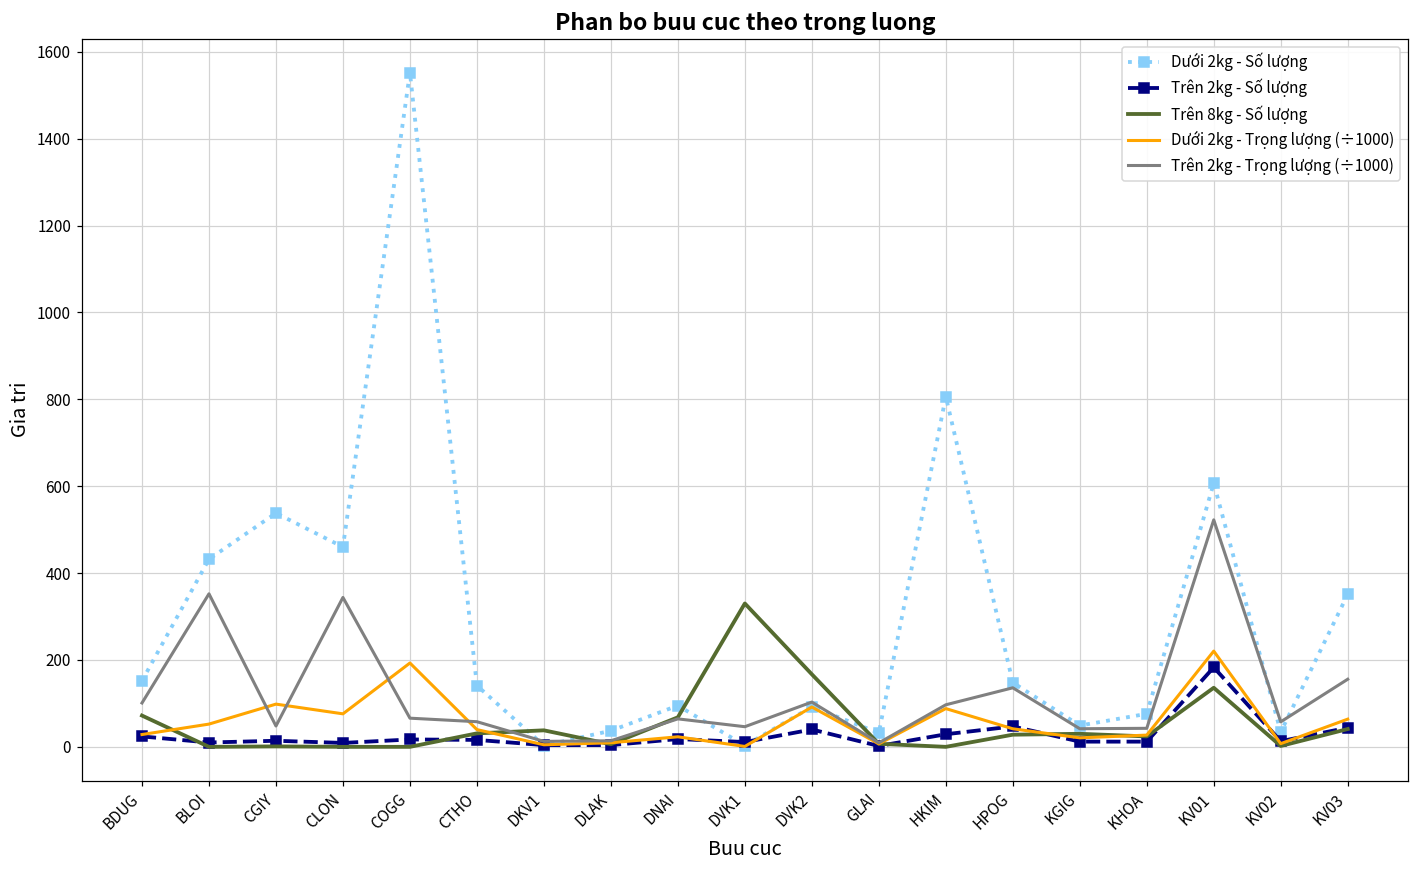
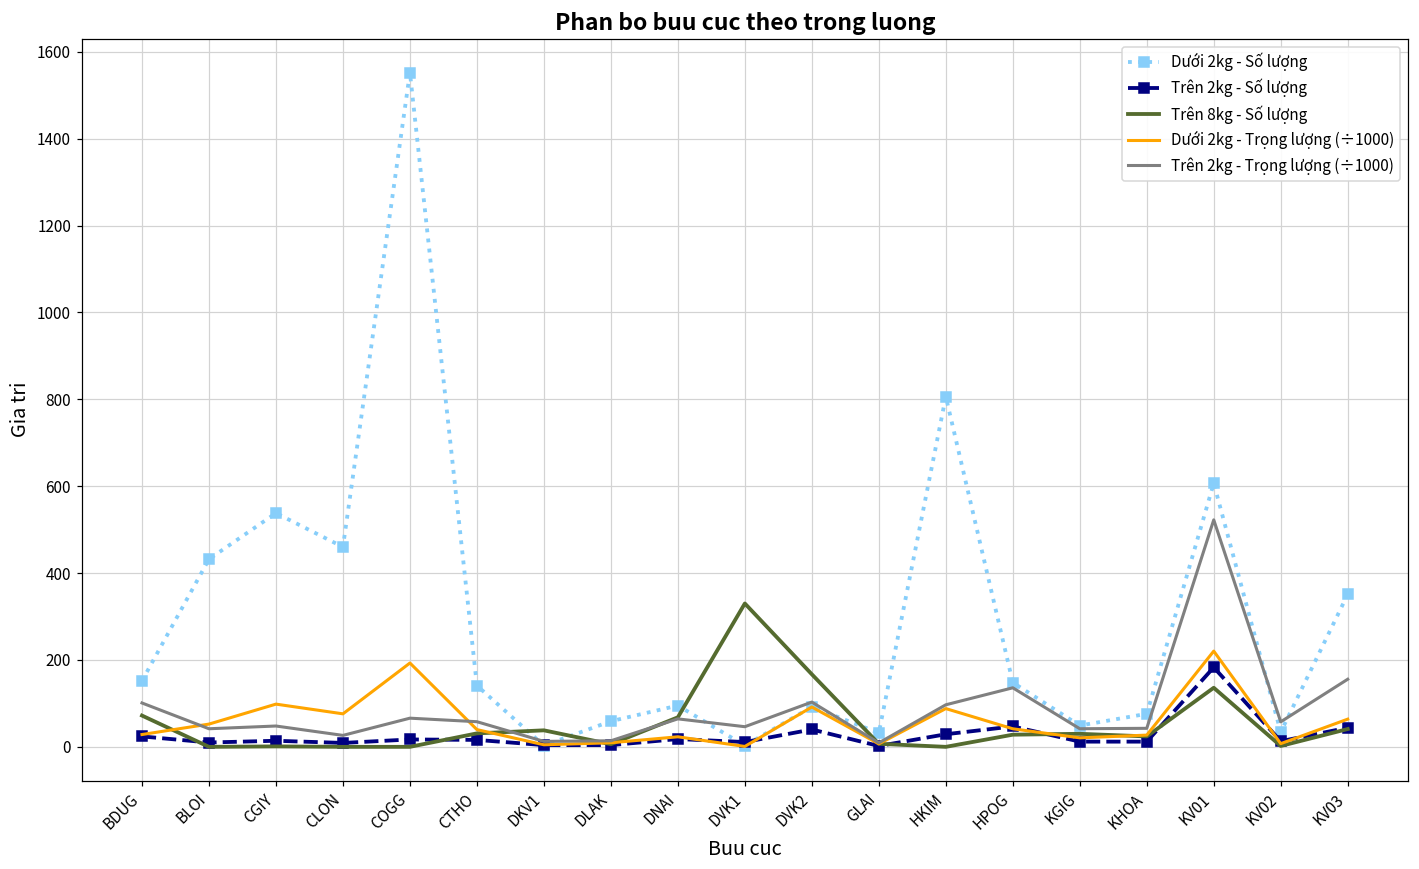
  {
    "Dưới 2kg - Số lượng": {
      "BDUG": 150,
      "BLOI": 430,
      "CGIY": 540,
      "CLON": 460,
      "COGG": 1550,
      "CTHO": 140,
-     "DLAK": 40,
+     "DLAK": 60,
      "DNAI": 100,
      "GLAI": 30,
      "HKIM": 810,
      "HPOG": 150,
      "KGIG": 50,
      "KHOA": 80,
      "KV01": 610,
      "KV02": 30,
      "KV03": 350
    },
    "Trên 2kg - Số lượng": {
      "BLOI": 10,
      "CGIY": 10,
      "CLON": 10,
      "COGG": 20,
      "CTHO": 20,
      "DVK1": 10,
      "DVK2": 40,
      "HKIM": 30,
      "KGIG": 10,
      "KHOA": 10,
      "KV01": 180
    },
    "Trên 8kg - Số lượng": {
      "BDUG": 70,
      "BLOI": 0,
      "CGIY": 0,
      "CLON": 0,
      "COGG": 0,
      "CTHO": 30,
      "DKV1": 40,
      "DVK1": 330,
      "DVK2": 170,
      "HKIM": 0,
      "HPOG": 30,
      "KGIG": 30,
      "KV01": 140
    },
    "Dưới 2kg - Trọng lượng (÷1000)": {
      "BLOI": 50,
      "CGIY": 100,
      "CLON": 80,
      "COGG": 190,
      "CTHO": 40,
      "HKIM": 90,
      "KGIG": 20,
      "KV01": 220,
      "KV03": 60
    },
    "Trên 2kg - Trọng lượng (÷1000)": {
      "BDUG": 100,
-     "BLOI": 350,
+     "BLOI": 40,
      "CGIY": 50,
-     "CLON": 340,
+     "CLON": 30,
      "COGG": 70,
      "CTHO": 60,
      "DKV1": 10,
      "DVK1": 50,
      "DVK2": 100,
      "HKIM": 100,
      "HPOG": 140,
      "KGIG": 40,
      "KHOA": 40,
      "KV01": 520,
      "KV02": 60,
      "KV03": 160
    }
  }
